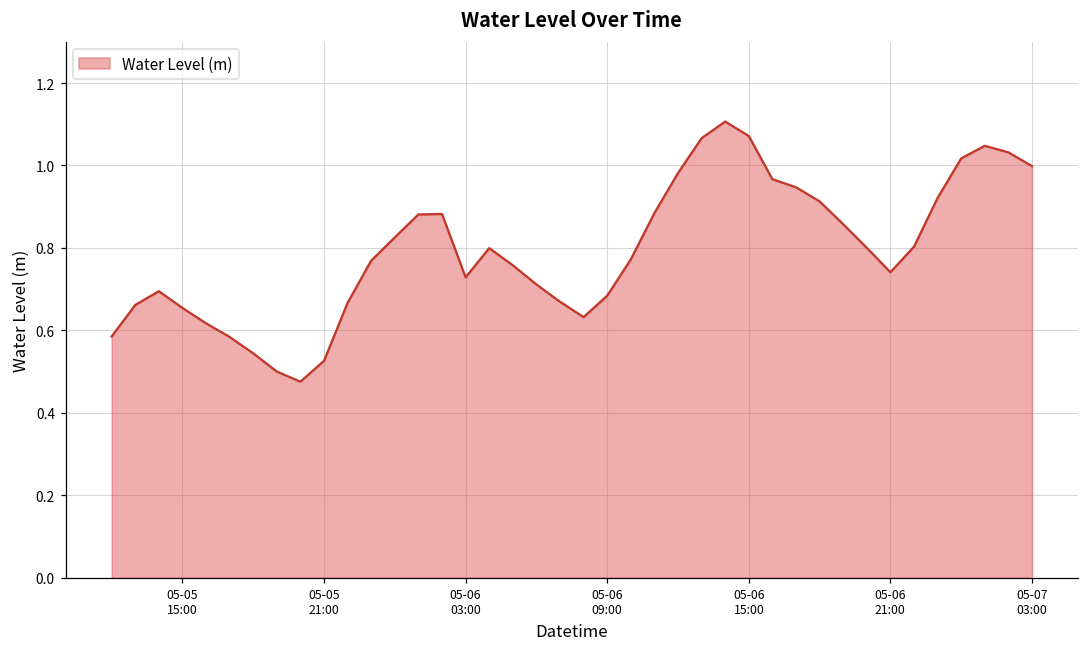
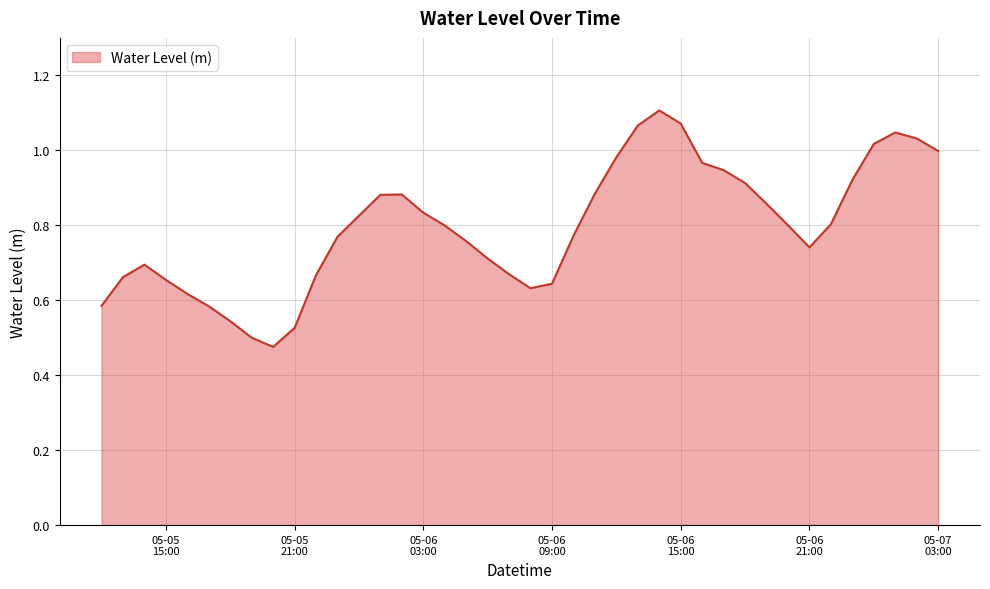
  {
    "05-05 15:00": 0.65,
    "05-05 21:00": 0.53,
-   "05-06 03:00": 0.73,
-   "05-06 09:00": 0.68,
+   "05-06 03:00": 0.83,
+   "05-06 09:00": 0.64,
    "05-06 15:00": 1.07,
    "05-06 21:00": 0.74,
    "05-07 03:00": 1.00
  }
